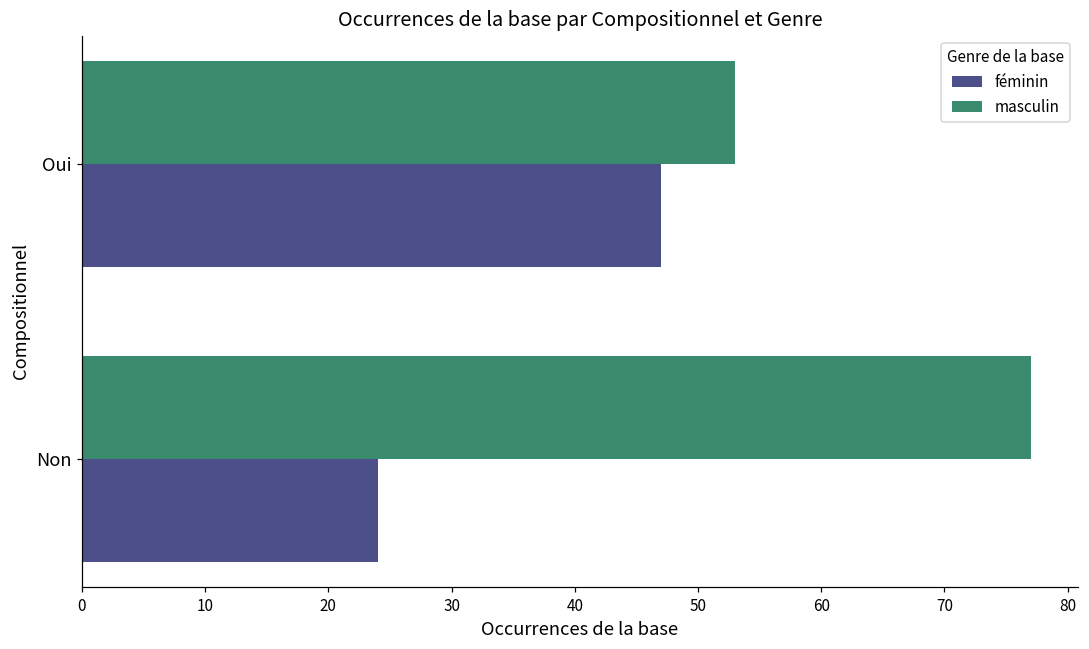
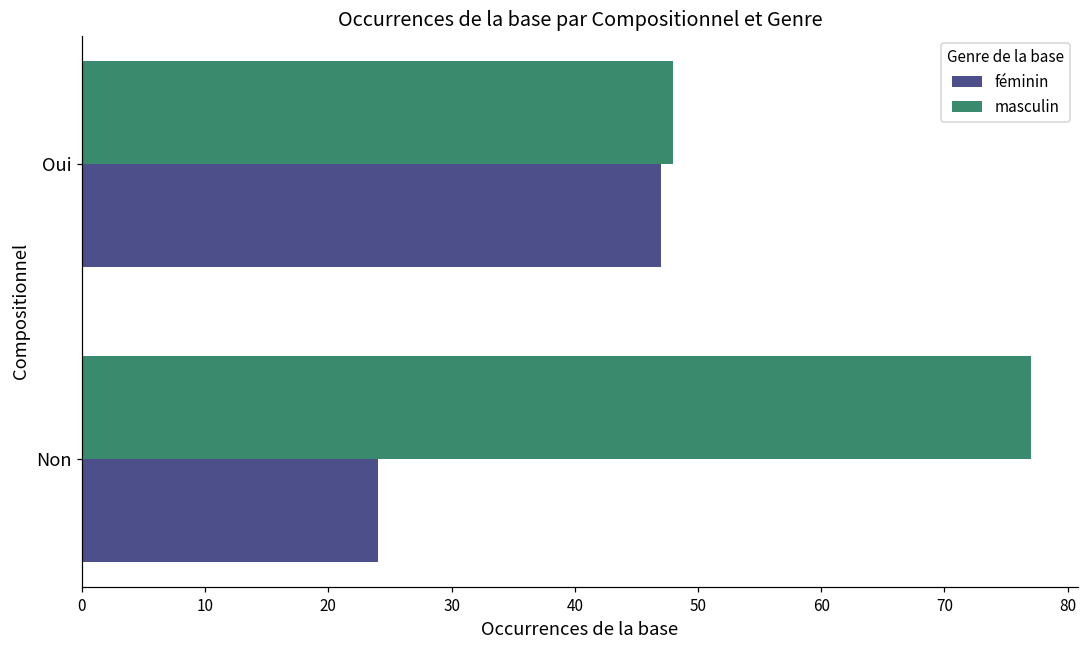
  {
    "féminin": {
      "Oui": 47,
      "Non": 24
    },
    "masculin": {
-     "Oui": 53,
+     "Oui": 48,
      "Non": 77
    }
  }
